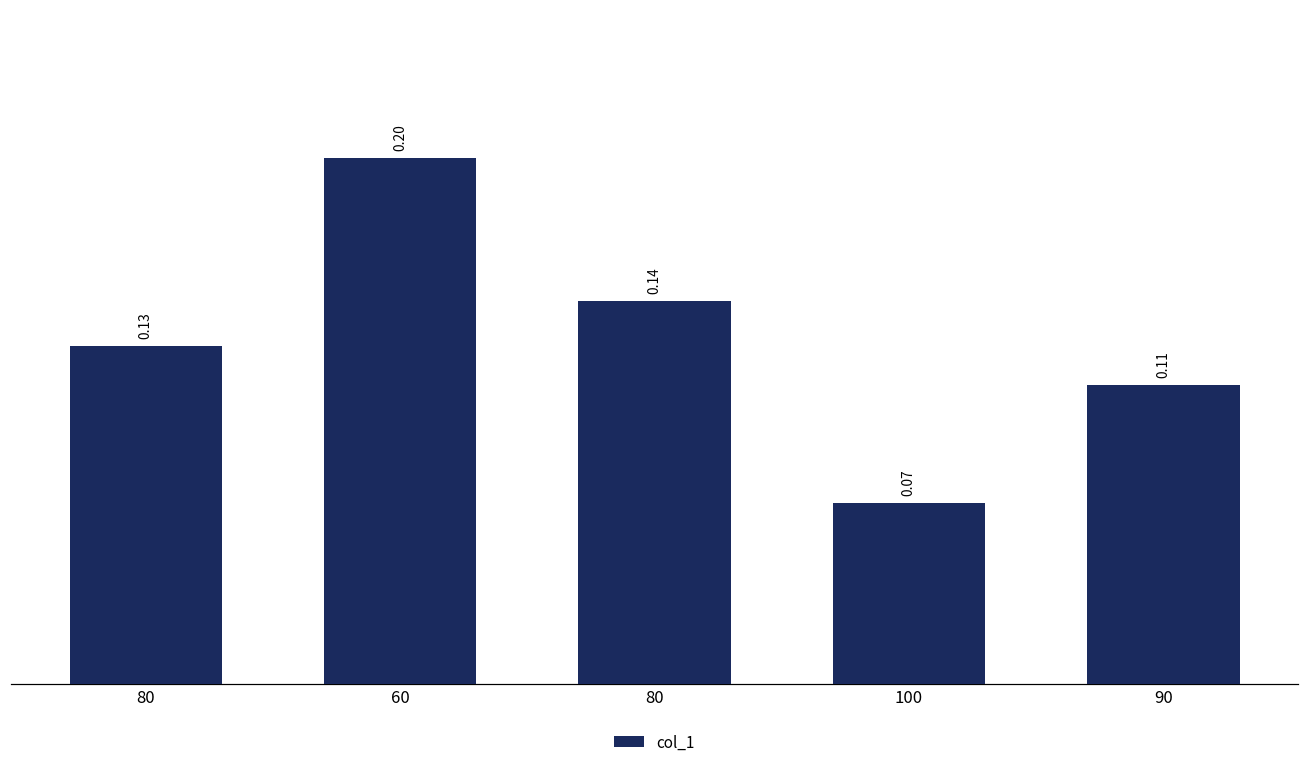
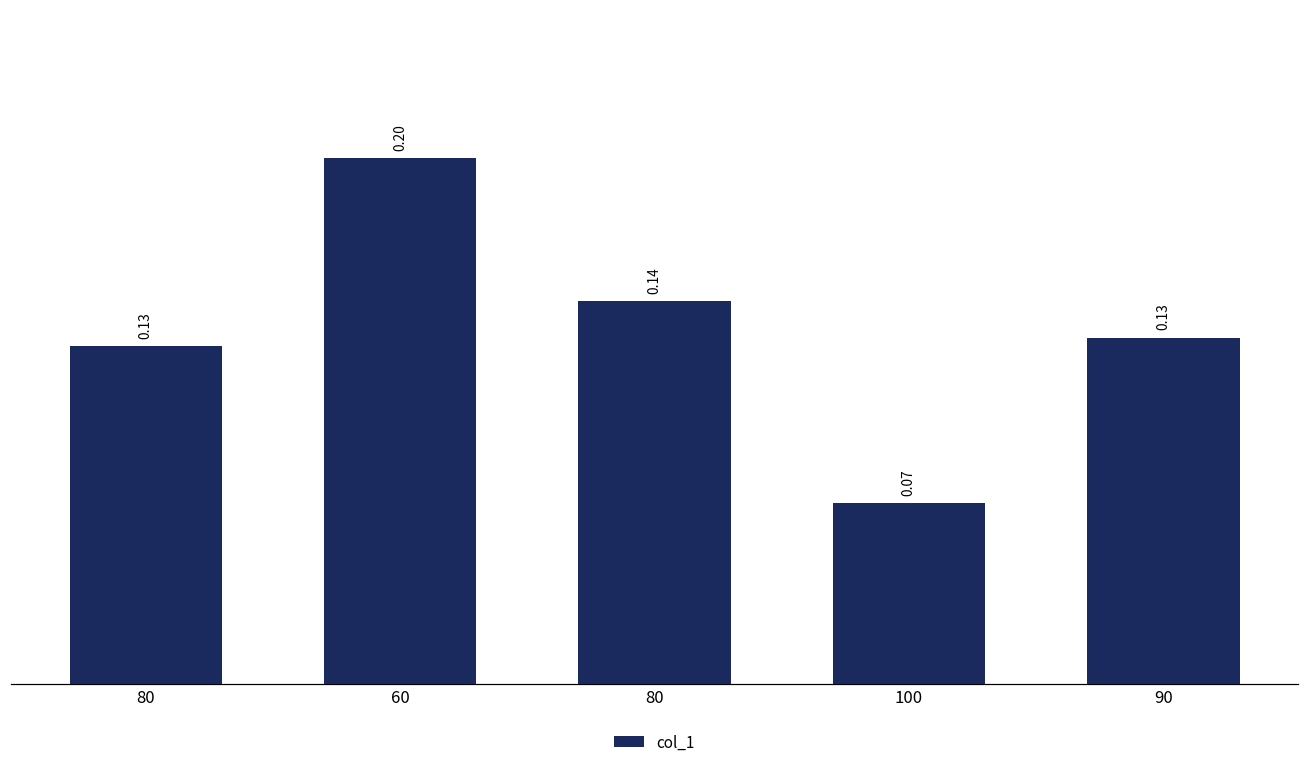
  {
    "60": 0.20,
    "100": 0.07,
-   "90": 0.11
+   "90": 0.13
  }
